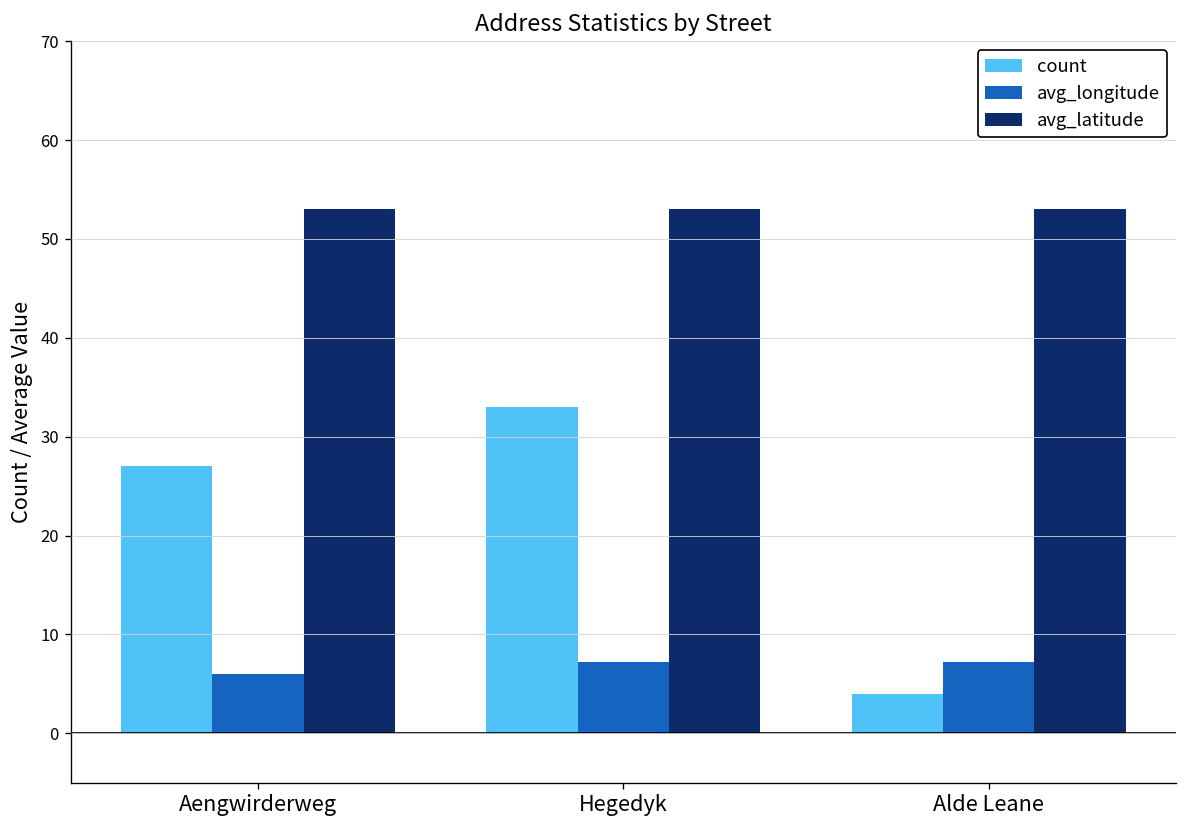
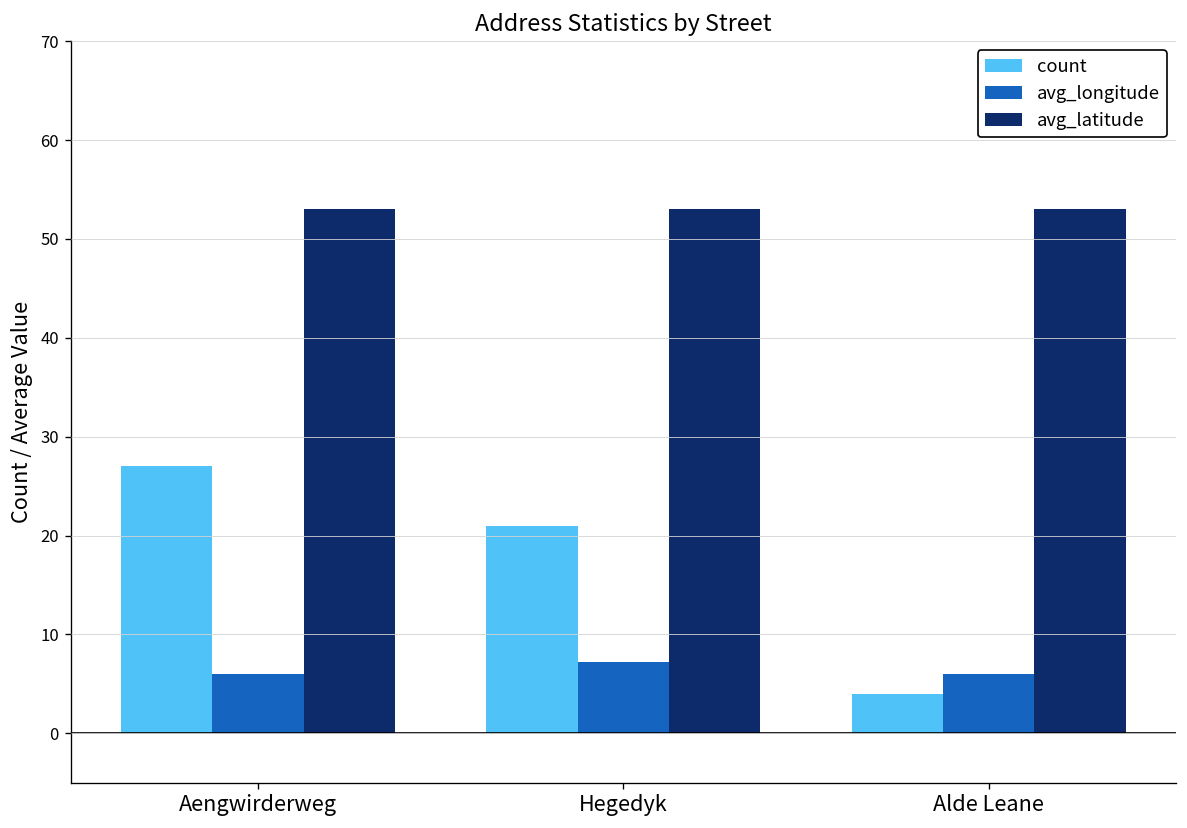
  {
    "count": {
      "Aengwirderweg": 27,
-     "Hegedyk": 33,
+     "Hegedyk": 21,
      "Alde Leane": 4
    },
    "avg_longitude": {
      "Aengwirderweg": 6,
      "Hegedyk": 7,
-     "Alde Leane": 7
+     "Alde Leane": 6
    },
    "avg_latitude": {
      "Aengwirderweg": 53,
      "Hegedyk": 53,
      "Alde Leane": 53
    }
  }
